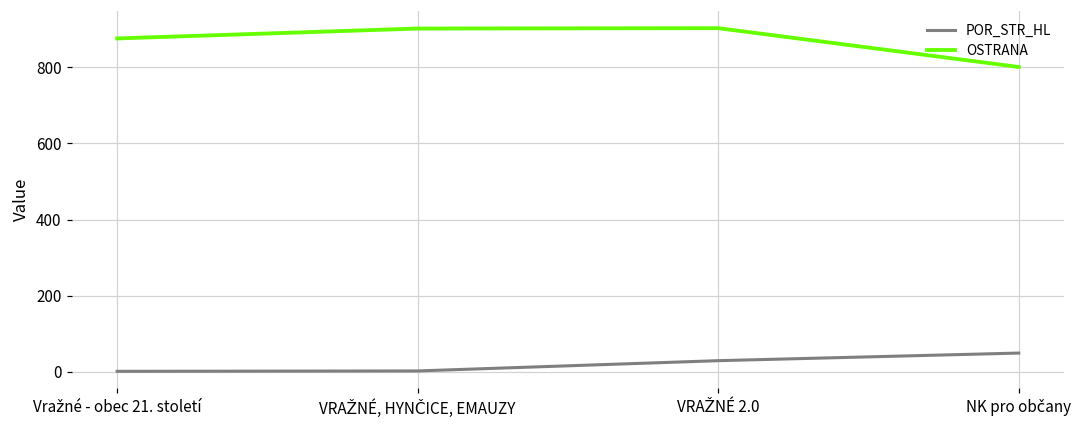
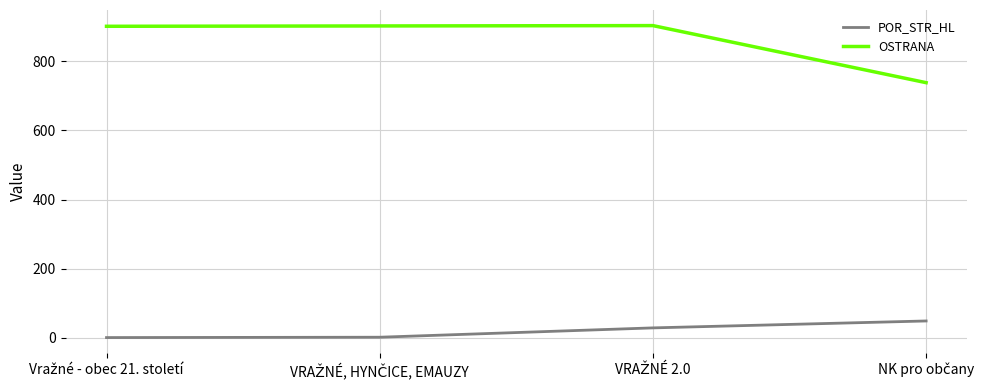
  {
    "POR_STR_HL": {
      "Vražné - obec 21. století": 0,
      "VRAŽNÉ, HYNČICE, EMAUZY": 0,
      "VRAŽNÉ 2.0": 30,
      "NK pro občany": 50
    },
    "OSTRANA": {
-     "Vražné - obec 21. století": 880,
+     "Vražné - obec 21. století": 900,
      "VRAŽNÉ, HYNČICE, EMAUZY": 900,
      "VRAŽNÉ 2.0": 900,
-     "NK pro občany": 800
+     "NK pro občany": 740
    }
  }
